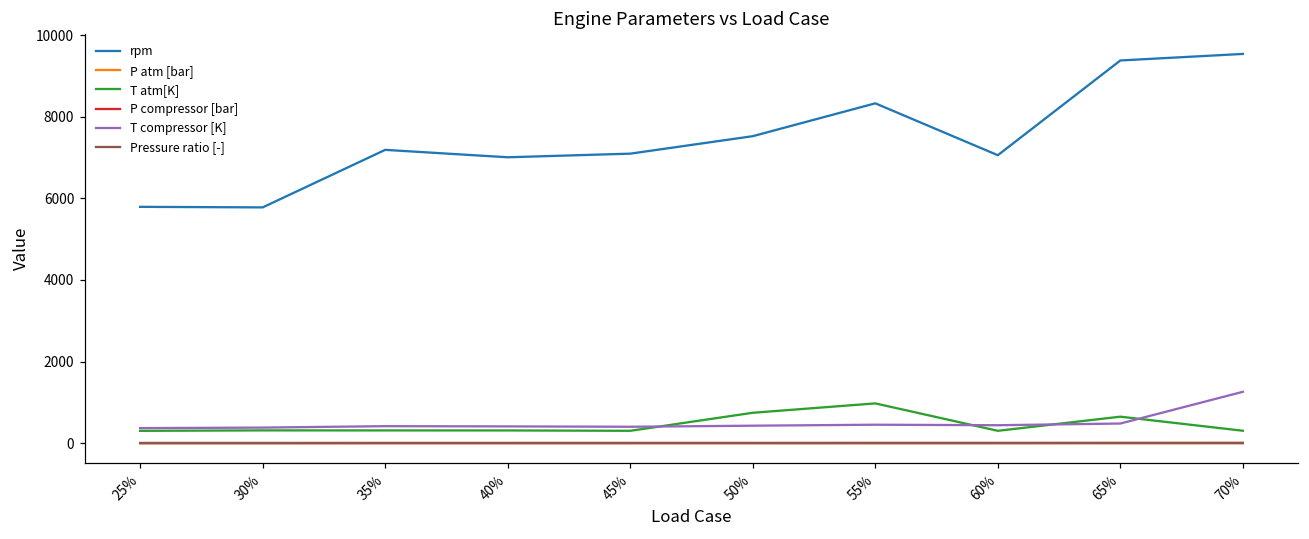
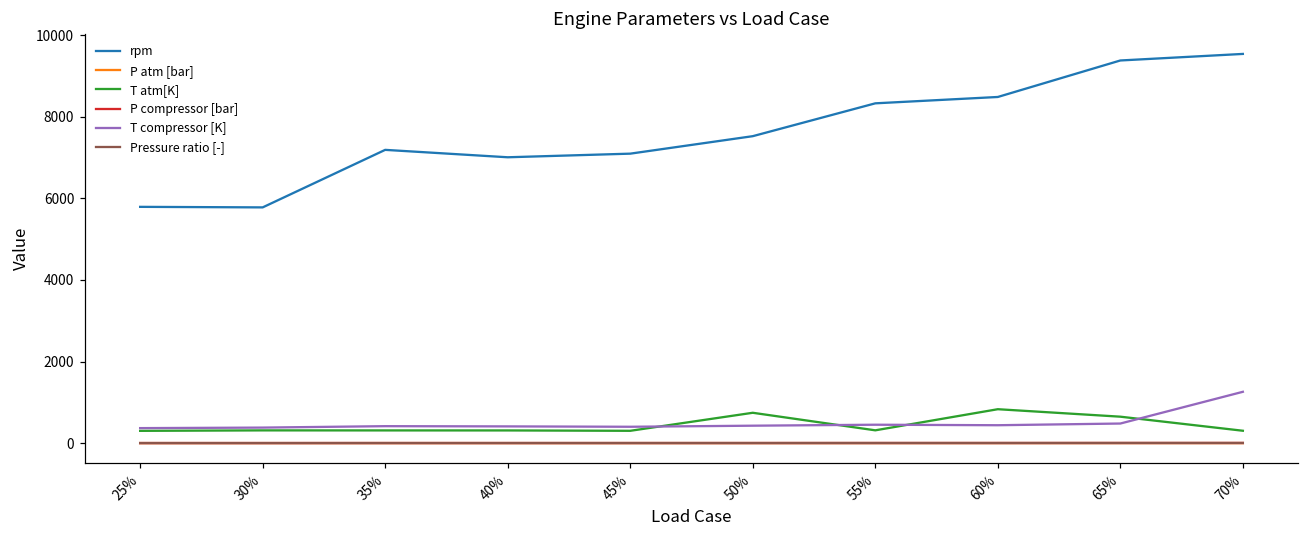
  {
    "rpm": {
      "25%": 5800,
      "30%": 5800,
      "35%": 7200,
      "40%": 7000,
      "45%": 7100,
      "50%": 7500,
      "55%": 8300,
-     "60%": 7100,
+     "60%": 8500,
      "65%": 9400,
      "70%": 9500
    },
    "Pressure ratio [-]": {
      "25%": 0,
      "30%": 0,
      "35%": 0,
      "40%": 0,
      "45%": 0,
      "50%": 0,
      "55%": 0,
      "60%": 0,
      "65%": 0,
      "70%": 0
    },
    "T atm[K]": {
      "30%": 300,
      "35%": 300,
      "40%": 300,
      "45%": 300,
      "50%": 700,
-     "55%": 1000,
-     "60%": 300,
+     "55%": 300,
+     "60%": 800,
      "65%": 600,
      "70%": 300
    },
    "T compressor [K]": {
      "30%": 400,
      "35%": 400,
      "40%": 400,
      "45%": 400,
      "50%": 400,
      "55%": 500,
      "60%": 400,
      "65%": 500,
      "70%": 1300
    }
  }
